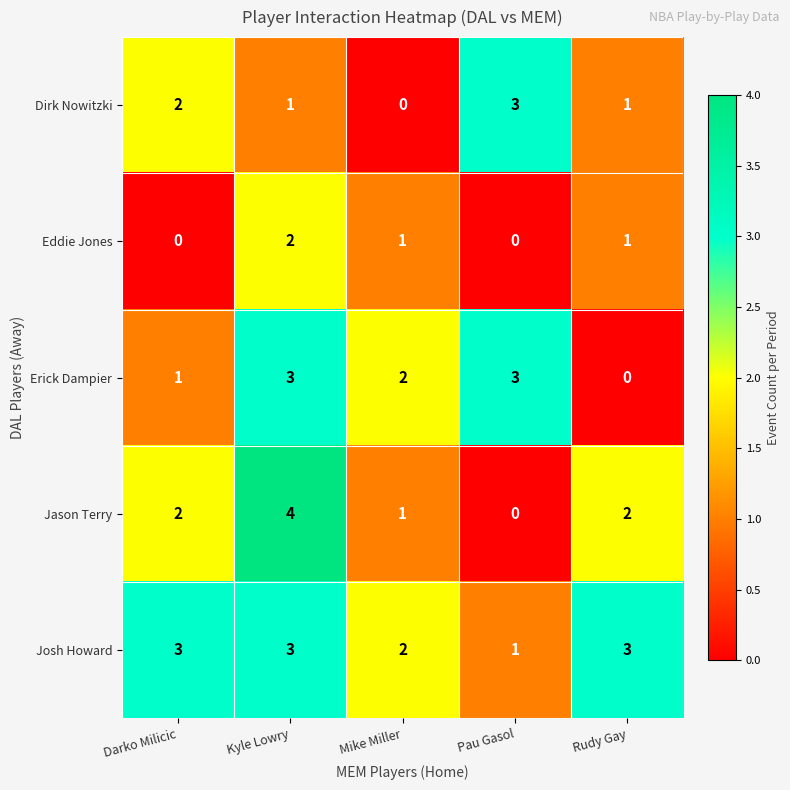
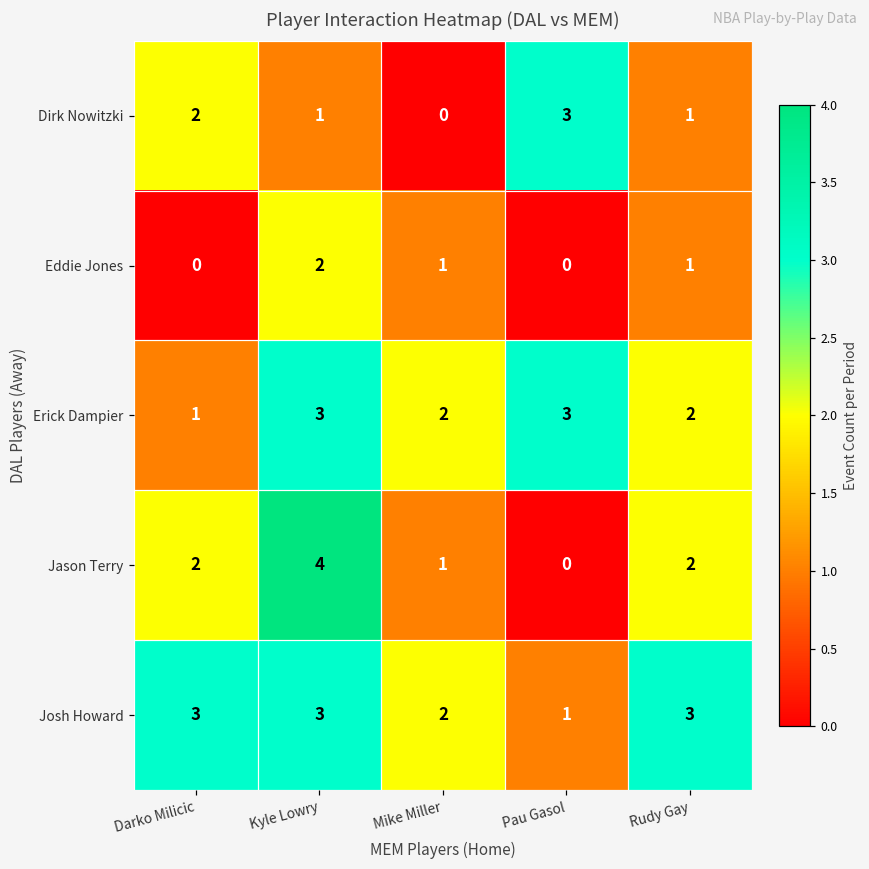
  {
    "Dirk Nowitzki": {
      "Darko Milicic": 2,
      "Kyle Lowry": 1,
      "Mike Miller": 0,
      "Pau Gasol": 3,
      "Rudy Gay": 1
    },
    "Eddie Jones": {
      "Darko Milicic": 0,
      "Kyle Lowry": 2,
      "Mike Miller": 1,
      "Pau Gasol": 0,
      "Rudy Gay": 1
    },
    "Erick Dampier": {
      "Darko Milicic": 1,
      "Kyle Lowry": 3,
      "Mike Miller": 2,
      "Pau Gasol": 3,
-     "Rudy Gay": 0
+     "Rudy Gay": 2
    },
    "Jason Terry": {
      "Darko Milicic": 2,
      "Kyle Lowry": 4,
      "Mike Miller": 1,
      "Pau Gasol": 0,
      "Rudy Gay": 2
    },
    "Josh Howard": {
      "Darko Milicic": 3,
      "Kyle Lowry": 3,
      "Mike Miller": 2,
      "Pau Gasol": 1,
      "Rudy Gay": 3
    }
  }
